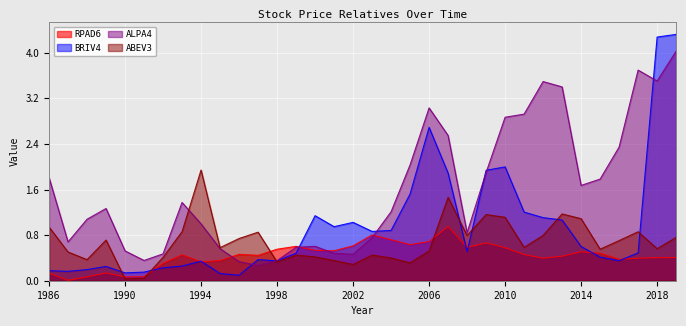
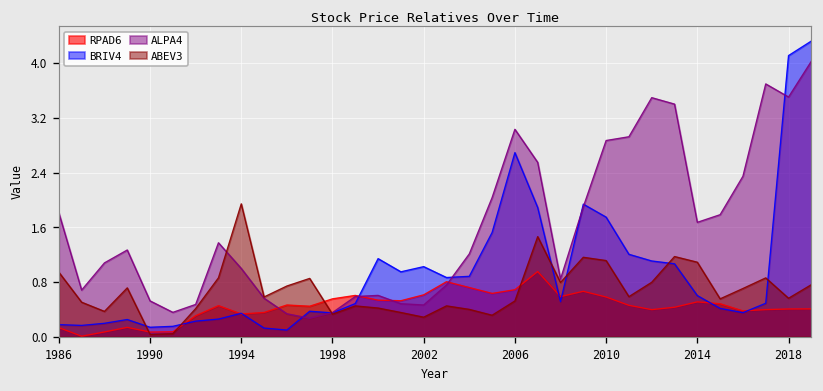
  {
    "RPAD6": {
      "1998": 0.6,
      "2002": 0.6,
      "2006": 0.7,
      "2010": 0.6,
      "2014": 0.5,
      "2018": 0.4
    },
    "BRIV4": {
      "1990": 0.1,
      "2002": 1.0,
      "2006": 2.7,
-     "2010": 2.0,
+     "2010": 1.7,
      "2014": 0.6,
-     "2018": 4.3
+     "2018": 4.1
    },
    "ALPA4": {
      "1986": 1.8,
      "1990": 0.5,
      "1994": 1.0,
      "2002": 0.5,
      "2006": 3.0,
      "2010": 2.9,
      "2014": 1.7,
      "2018": 3.5
    },
    "ABEV3": {
      "1986": 0.9,
      "1994": 1.9,
      "2002": 0.3,
      "2006": 0.5,
      "2010": 1.1,
      "2014": 1.1,
      "2018": 0.6
    }
  }
